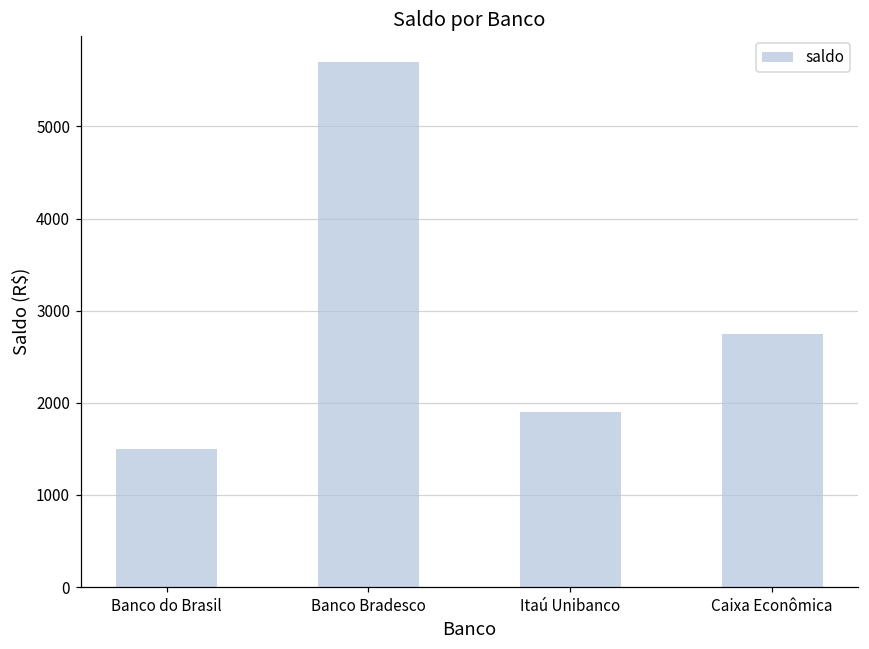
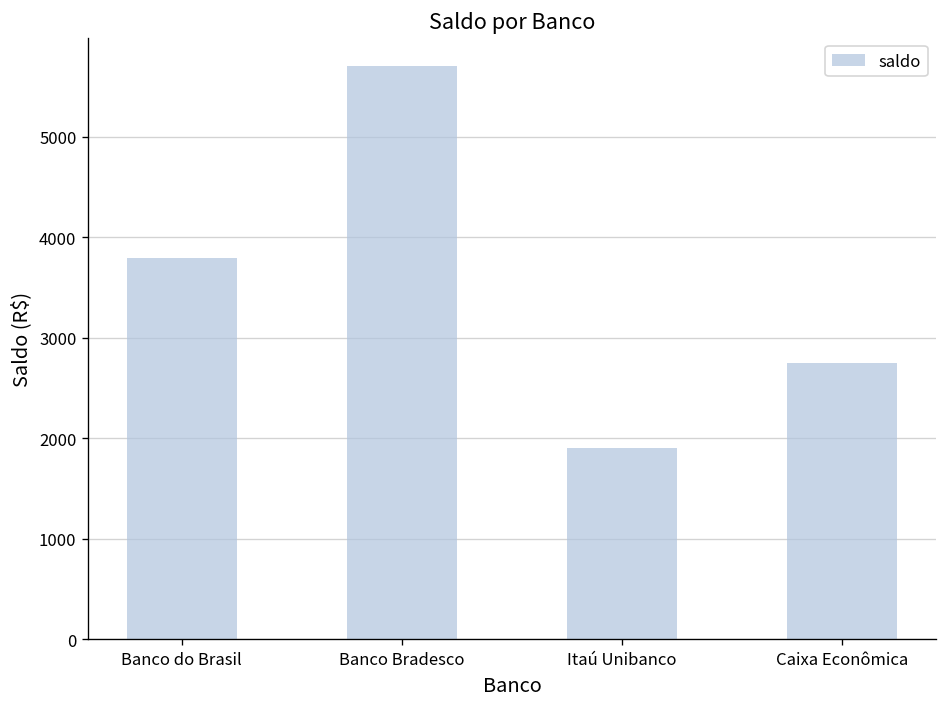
  {
-   "Banco do Brasil": 1500,
+   "Banco do Brasil": 3800,
    "Banco Bradesco": 5700,
    "Itaú Unibanco": 1900,
    "Caixa Econômica": 2800
  }
